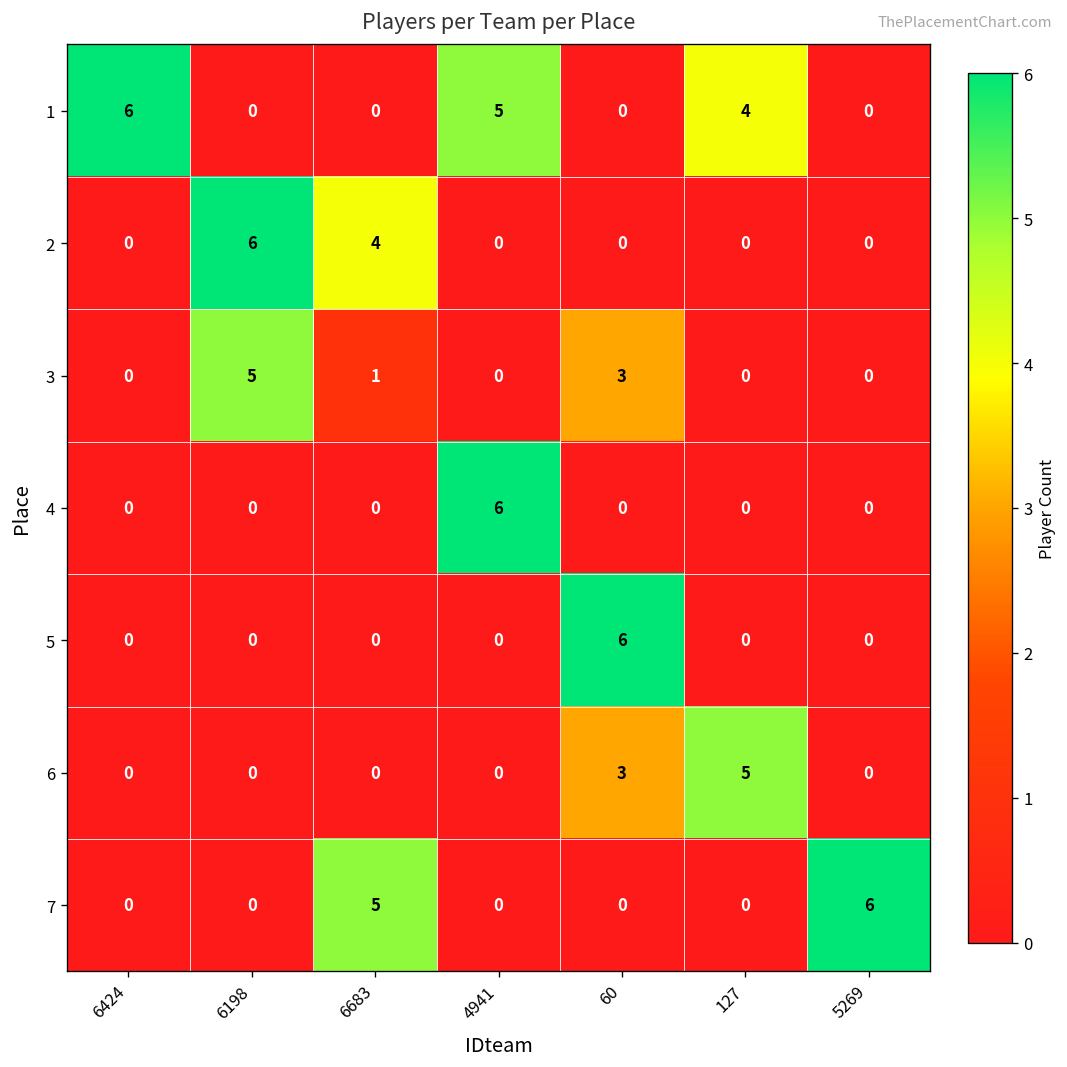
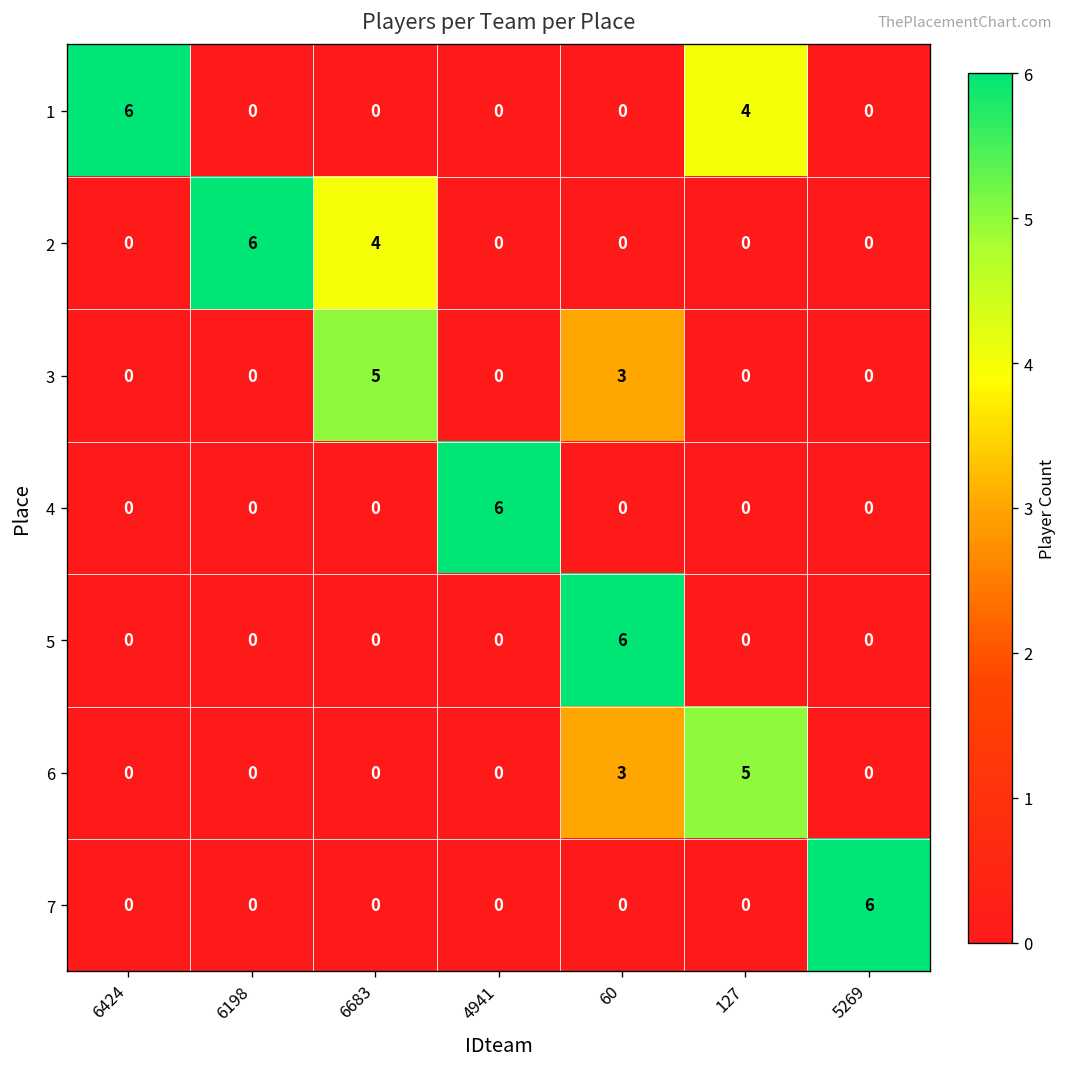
  {
    "1": {
      "6424": 6,
      "6198": 0,
      "6683": 0,
-     "4941": 5,
+     "4941": 0,
      "60": 0,
      "127": 4,
      "5269": 0
    },
    "2": {
      "6424": 0,
      "6198": 6,
      "6683": 4,
      "4941": 0,
      "60": 0,
      "127": 0,
      "5269": 0
    },
    "3": {
      "6424": 0,
-     "6198": 5,
-     "6683": 1,
+     "6198": 0,
+     "6683": 5,
      "4941": 0,
      "60": 3,
      "127": 0,
      "5269": 0
    },
    "4": {
      "6424": 0,
      "6198": 0,
      "6683": 0,
      "4941": 6,
      "60": 0,
      "127": 0,
      "5269": 0
    },
    "5": {
      "6424": 0,
      "6198": 0,
      "6683": 0,
      "4941": 0,
      "60": 6,
      "127": 0,
      "5269": 0
    },
    "6": {
      "6424": 0,
      "6198": 0,
      "6683": 0,
      "4941": 0,
      "60": 3,
      "127": 5,
      "5269": 0
    },
    "7": {
      "6424": 0,
      "6198": 0,
-     "6683": 5,
+     "6683": 0,
      "4941": 0,
      "60": 0,
      "127": 0,
      "5269": 6
    }
  }
